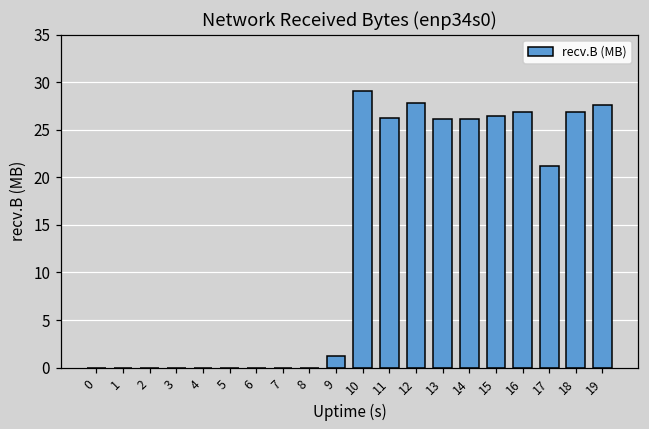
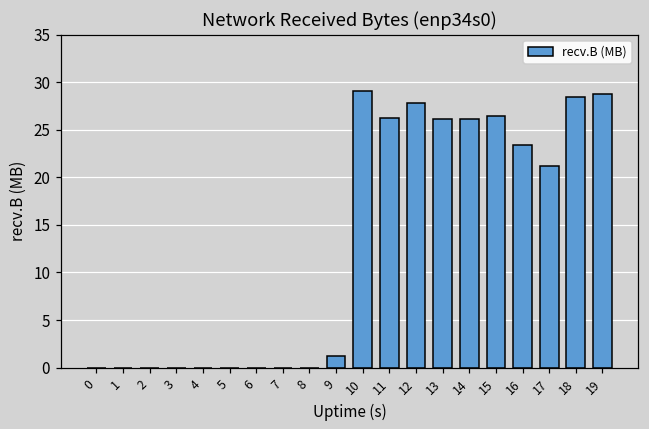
  {
    "0": 0,
    "1": 0,
    "2": 0,
    "3": 0,
    "4": 0,
    "5": 0,
    "6": 0,
    "7": 0,
    "8": 0,
    "9": 1,
    "10": 29,
    "11": 26,
    "12": 28,
    "13": 26,
    "14": 26,
    "15": 26,
-   "16": 27,
+   "16": 23,
    "17": 21,
-   "18": 27,
-   "19": 28
+   "18": 28,
+   "19": 29
  }
